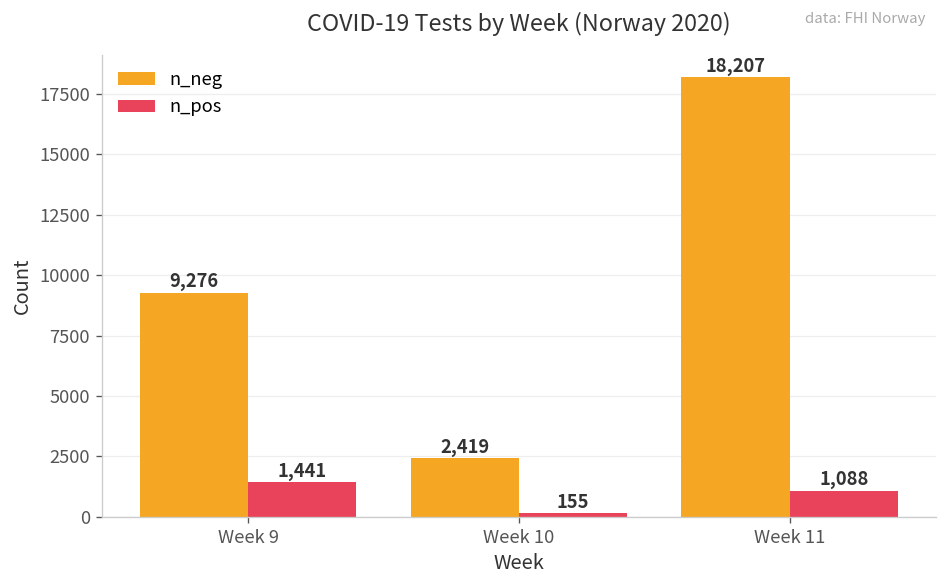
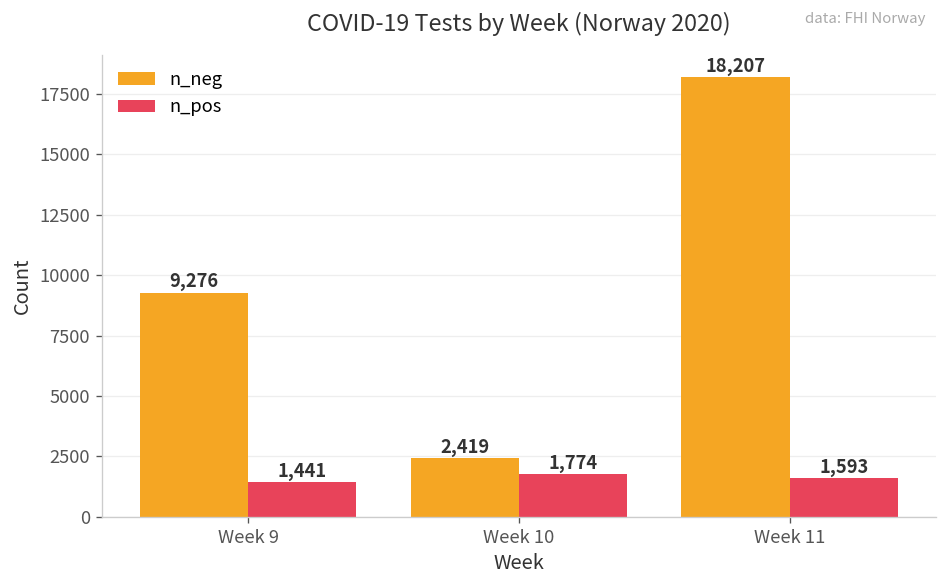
  {
    "n_neg": {
      "Week 9": "9,276",
      "Week 10": "2,419",
      "Week 11": "18,207"
    },
    "n_pos": {
      "Week 9": "1,441",
-     "Week 10": "155",
-     "Week 11": "1,088"
+     "Week 10": "1,774",
+     "Week 11": "1,593"
    }
  }
